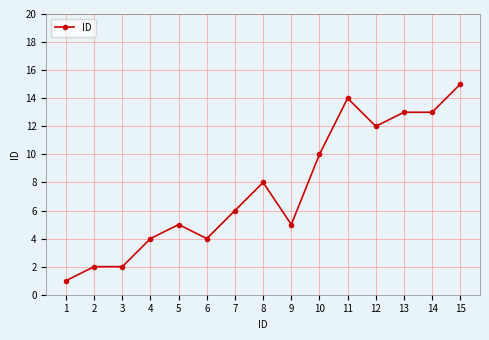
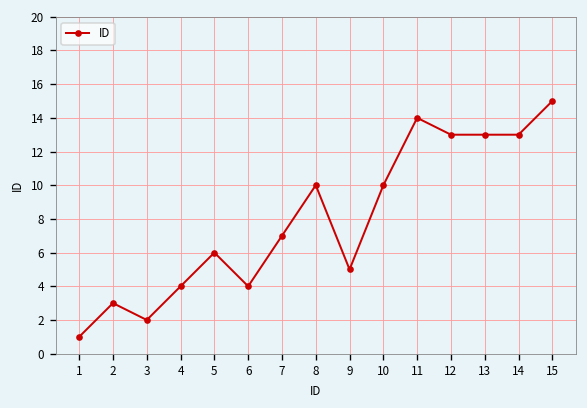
  {
    "1": 1,
-   "2": 2,
+   "2": 3,
    "3": 2,
    "4": 4,
-   "5": 5,
+   "5": 6,
    "6": 4,
-   "7": 6,
-   "8": 8,
+   "7": 7,
+   "8": 10,
    "9": 5,
    "10": 10,
    "11": 14,
-   "12": 12,
+   "12": 13,
    "13": 13,
    "14": 13,
    "15": 15
  }
